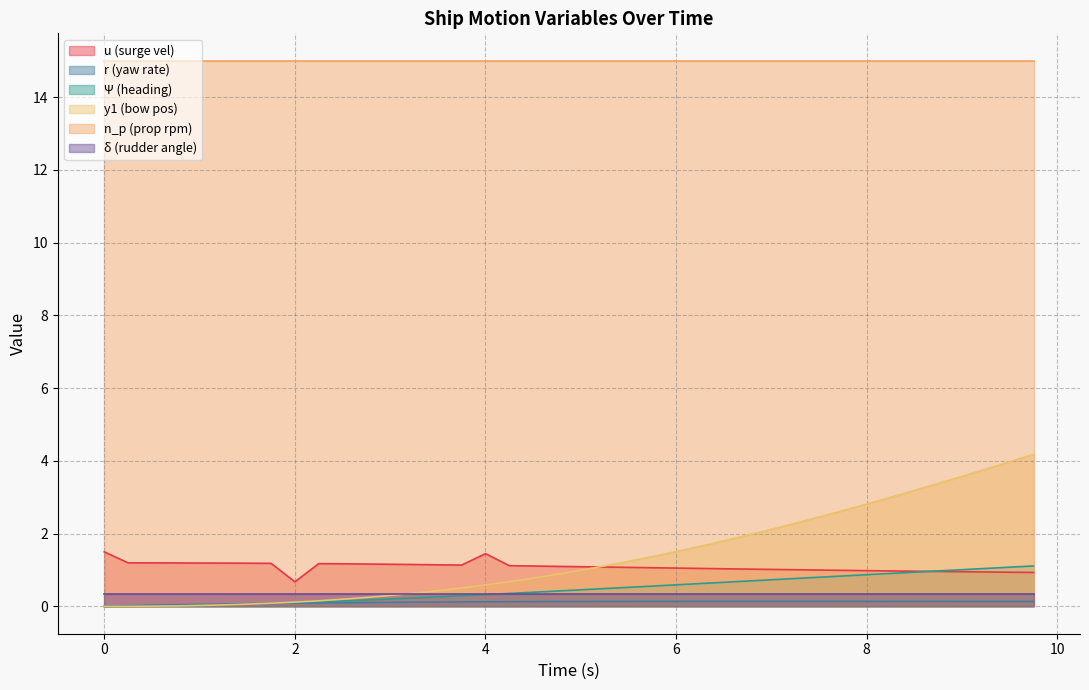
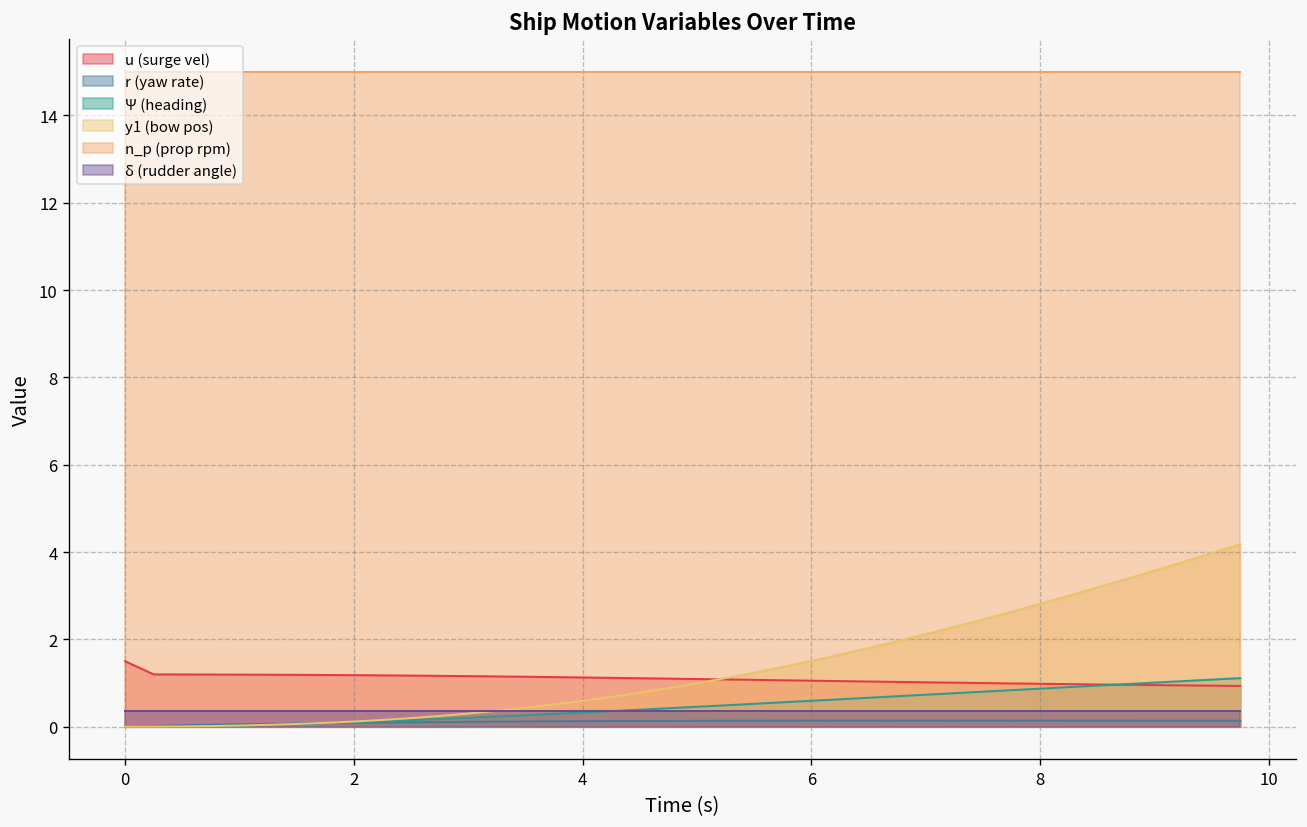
  {
    "u (surge vel)": {
      "0": 1.5,
-     "2": 0.7,
-     "4": 1.5,
+     "2": 1.2,
+     "4": 1.1,
      "6": 1.1,
      "8": 1.0
    }
  }
